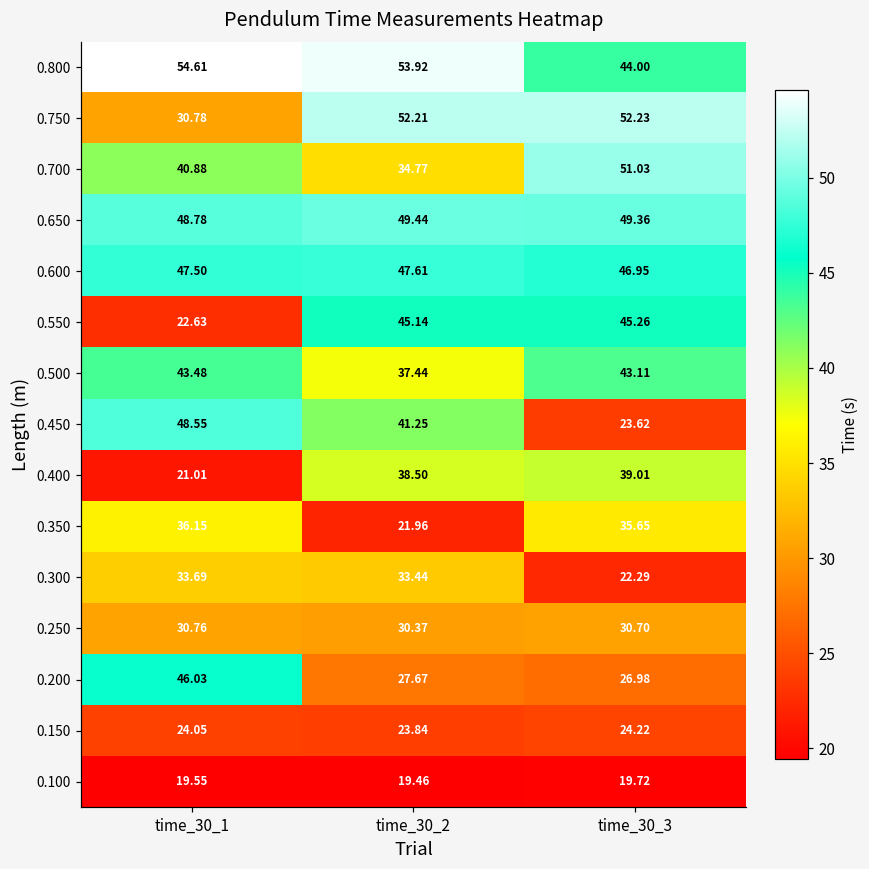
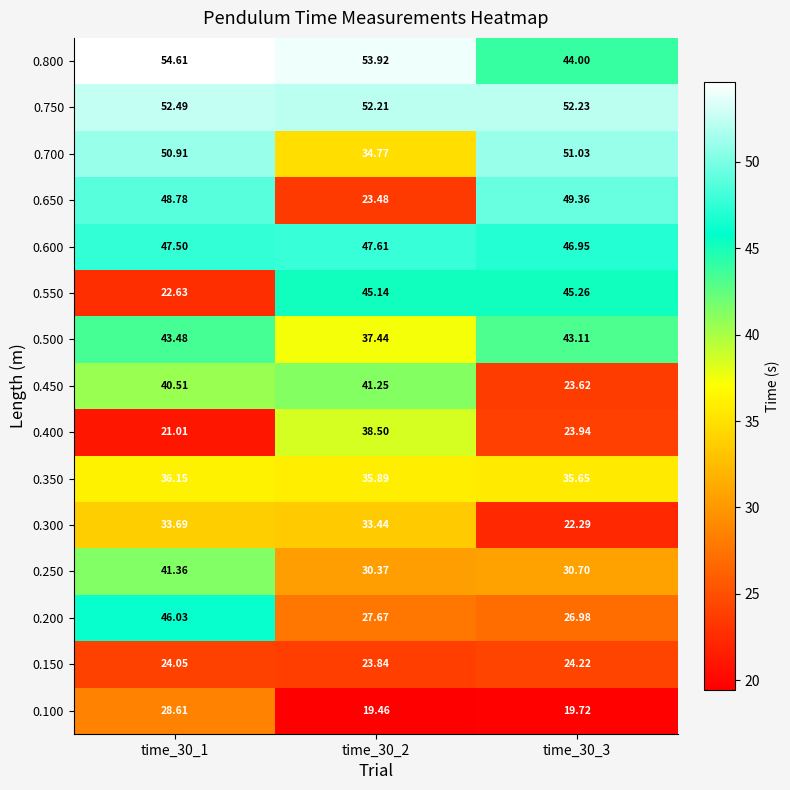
  {
    "0.800": {
      "time_30_1": 54.61,
      "time_30_2": 53.92,
      "time_30_3": 44.00
    },
    "0.750": {
-     "time_30_1": 30.78,
+     "time_30_1": 52.49,
      "time_30_2": 52.21,
      "time_30_3": 52.23
    },
    "0.700": {
-     "time_30_1": 40.88,
+     "time_30_1": 50.91,
      "time_30_2": 34.77,
      "time_30_3": 51.03
    },
    "0.650": {
      "time_30_1": 48.78,
-     "time_30_2": 49.44,
+     "time_30_2": 23.48,
      "time_30_3": 49.36
    },
    "0.600": {
      "time_30_1": 47.50,
      "time_30_2": 47.61,
      "time_30_3": 46.95
    },
    "0.550": {
      "time_30_1": 22.63,
      "time_30_2": 45.14,
      "time_30_3": 45.26
    },
    "0.500": {
      "time_30_1": 43.48,
      "time_30_2": 37.44,
      "time_30_3": 43.11
    },
    "0.450": {
-     "time_30_1": 48.55,
+     "time_30_1": 40.51,
      "time_30_2": 41.25,
      "time_30_3": 23.62
    },
    "0.400": {
      "time_30_1": 21.01,
      "time_30_2": 38.50,
-     "time_30_3": 39.01
+     "time_30_3": 23.94
    },
    "0.350": {
      "time_30_1": 36.15,
-     "time_30_2": 21.96,
+     "time_30_2": 35.89,
      "time_30_3": 35.65
    },
    "0.300": {
      "time_30_1": 33.69,
      "time_30_2": 33.44,
      "time_30_3": 22.29
    },
    "0.250": {
-     "time_30_1": 30.76,
+     "time_30_1": 41.36,
      "time_30_2": 30.37,
      "time_30_3": 30.70
    },
    "0.200": {
      "time_30_1": 46.03,
      "time_30_2": 27.67,
      "time_30_3": 26.98
    },
    "0.150": {
      "time_30_1": 24.05,
      "time_30_2": 23.84,
      "time_30_3": 24.22
    },
    "0.100": {
-     "time_30_1": 19.55,
+     "time_30_1": 28.61,
      "time_30_2": 19.46,
      "time_30_3": 19.72
    }
  }
